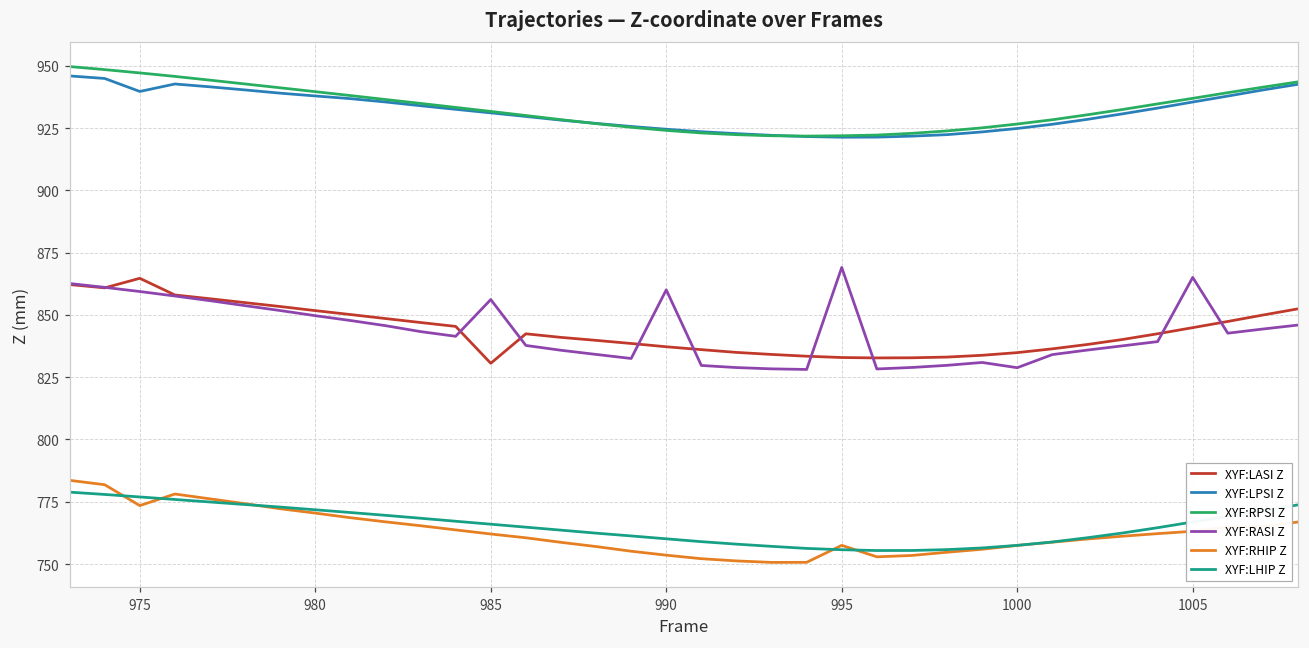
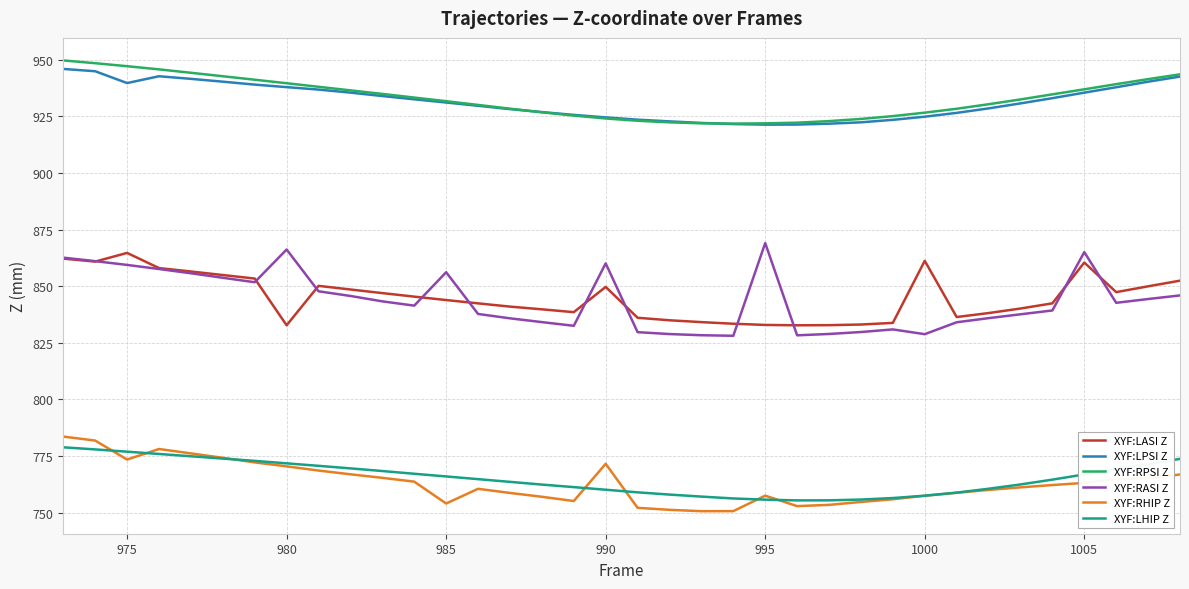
  {
    "XYF:LASI Z": {
      "975": 865,
-     "980": 852,
-     "985": 831,
-     "990": 837,
+     "980": 833,
+     "985": 844,
+     "990": 850,
      "995": 833,
-     "1000": 835,
-     "1005": 845
+     "1000": 861,
+     "1005": 860
    },
    "XYF:LPSI Z": {
      "975": 940,
      "980": 938,
      "1000": 925,
      "1005": 935
    },
    "XYF:RASI Z": {
      "975": 859,
-     "980": 850,
+     "980": 866,
      "985": 856,
      "990": 860,
      "995": 869,
      "1000": 829,
      "1005": 865
    },
    "XYF:RHIP Z": {
      "975": 773,
      "980": 770,
-     "985": 762,
-     "990": 754,
+     "985": 754,
+     "990": 772,
      "995": 758
    }
  }
